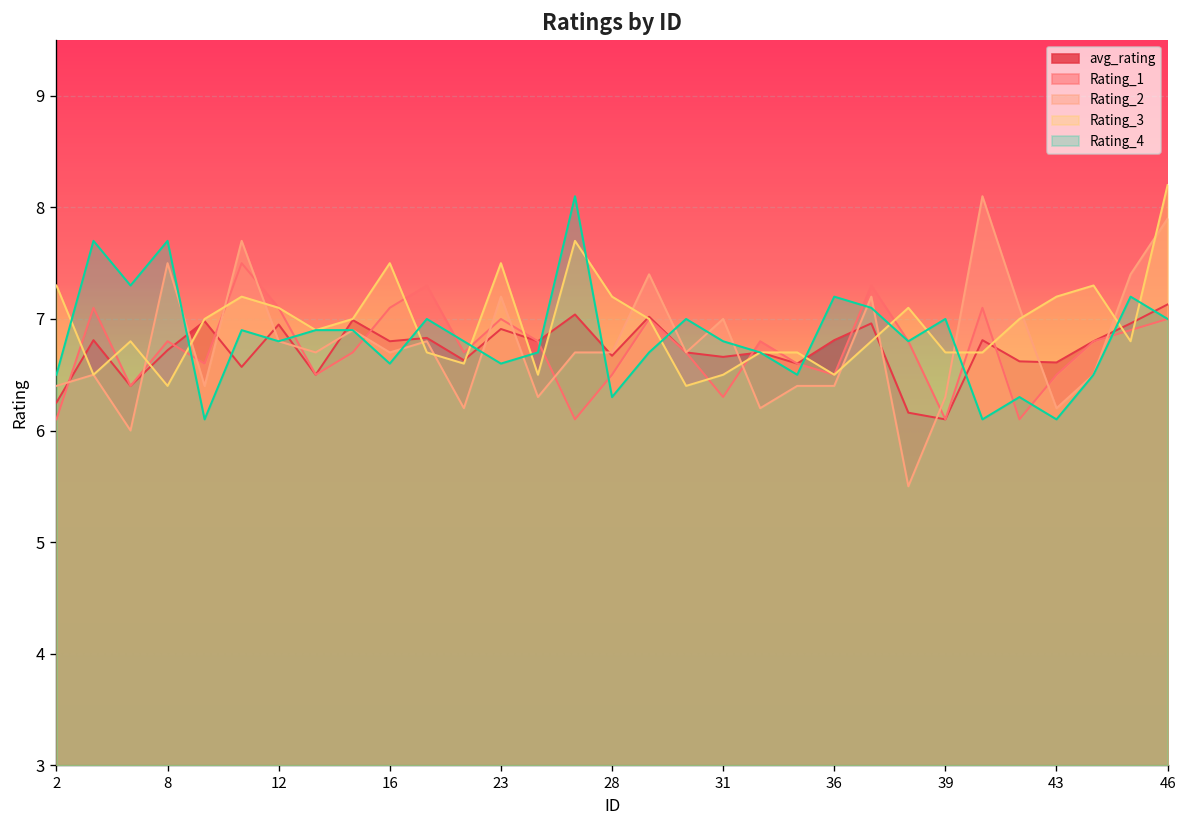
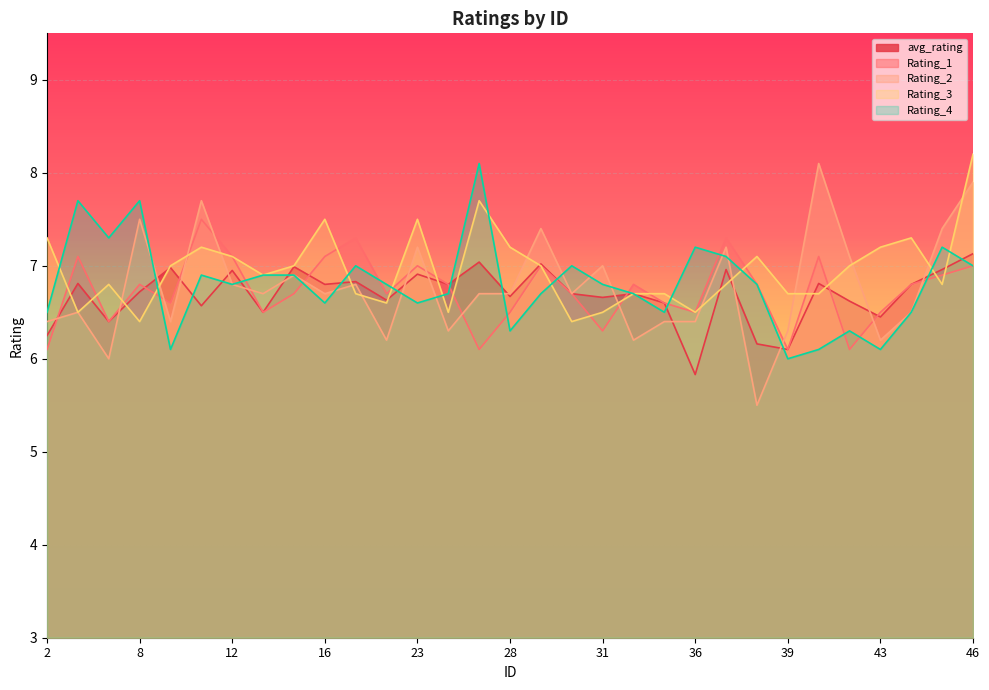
  {
    "avg_rating": {
      "12": 7.0,
      "31": 6.7,
-     "36": 6.8,
-     "43": 6.6,
+     "36": 5.8,
+     "43": 6.5,
      "46": 7.1
    },
    "Rating_4": {
      "31": 6.8,
      "36": 7.2,
-     "39": 7,
+     "39": 6,
      "43": 6.1
    }
  }
